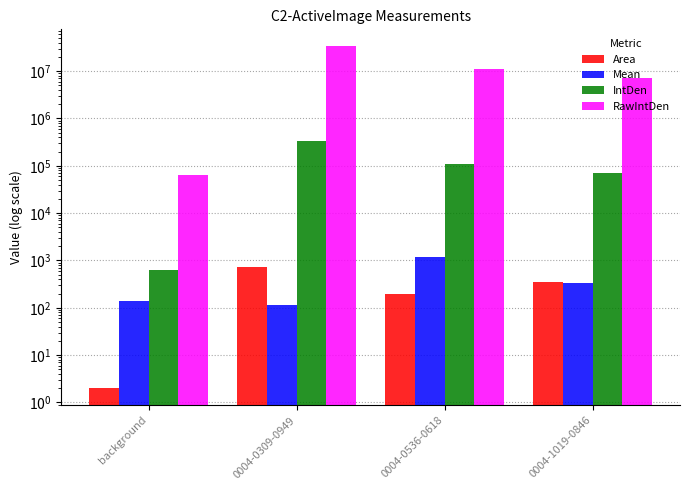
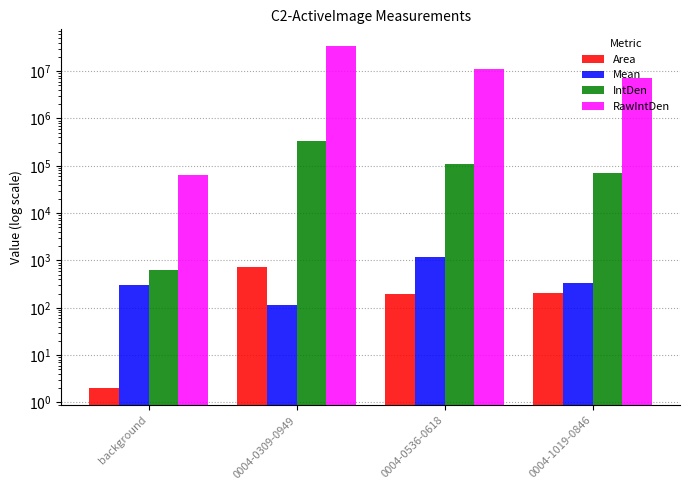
  {
    "Area": {
      "background": 2,
      "0004-0309-0949": 700,
      "0004-0536-0618": 200,
-     "0004-1019-0846": 300
+     "0004-1019-0846": 200
    },
    "Mean": {
-     "background": 140,
+     "background": 300,
      "0004-0309-0949": 120,
      "0004-0536-0618": 1200,
      "0004-1019-0846": 300
    },
    "IntDen": {
      "background": 600,
      "0004-0309-0949": 300000,
      "0004-0536-0618": 110000,
      "0004-1019-0846": 70000
    },
    "RawIntDen": {
      "background": 60000,
      "0004-0309-0949": 30000000,
      "0004-0536-0618": 11000000,
      "0004-1019-0846": 7000000
    }
  }
